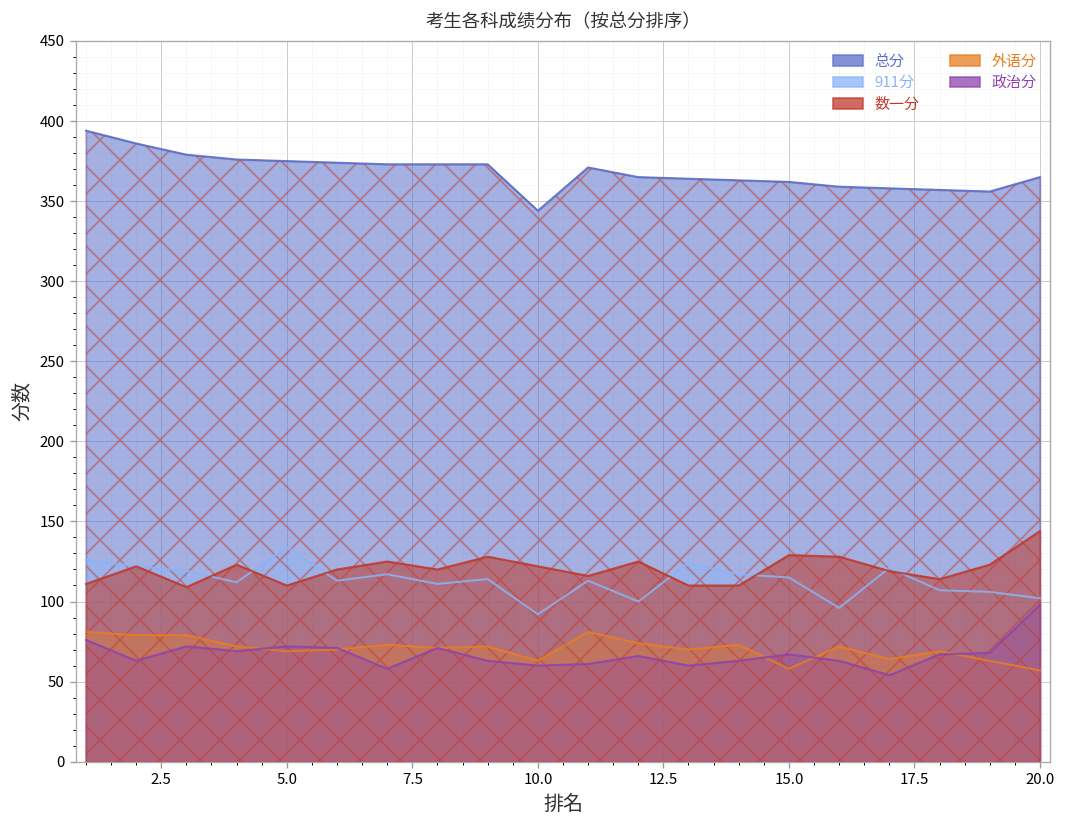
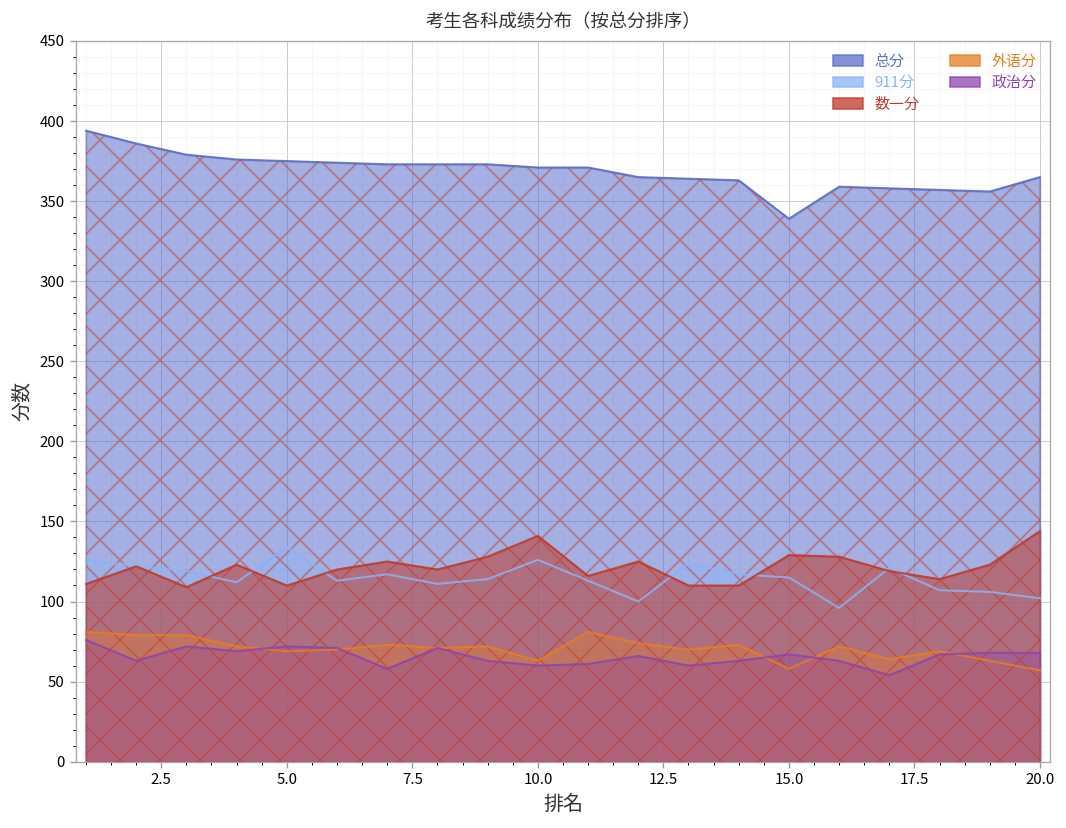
  {
    "总分": {
      "5.0": 375,
-     "10.0": 344,
-     "15.0": 362,
+     "10.0": 371,
+     "15.0": 339,
      "20.0": 365
    },
    "911分": {
      "5.0": 134,
-     "10.0": 92,
+     "10.0": 126,
      "15.0": 115,
      "20.0": 102
    },
    "数一分": {
      "5.0": 110,
-     "10.0": 122,
+     "10.0": 141,
      "15.0": 129,
      "20.0": 144
    },
    "外语分": {
      "5.0": 69,
      "10.0": 63,
      "15.0": 58,
      "20.0": 57
    },
    "政治分": {
      "5.0": 72,
      "10.0": 60,
      "15.0": 67,
-     "20.0": 98
+     "20.0": 68
    }
  }
